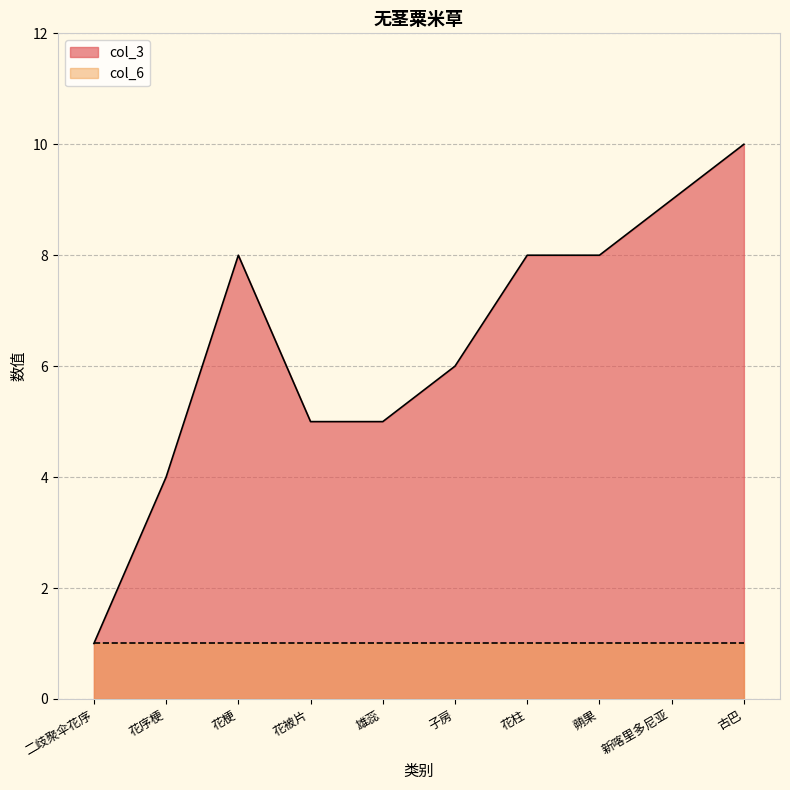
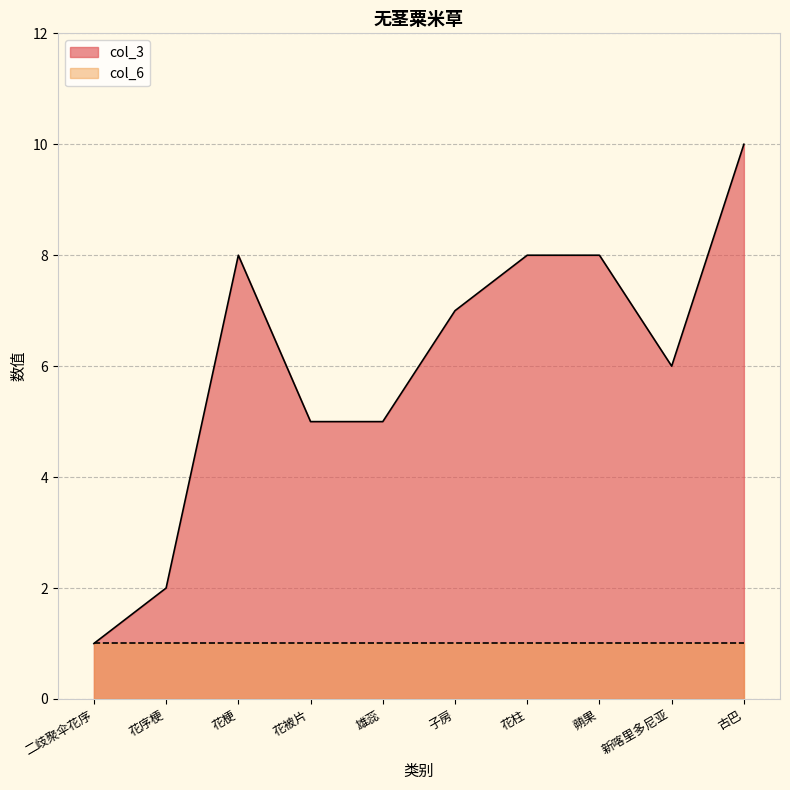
  {
    "col_3": {
-     "花序梗": 4,
+     "花序梗": 2,
      "花梗": 8,
      "花被片": 5,
      "雄蕊": 5,
-     "子房": 6,
+     "子房": 7,
      "花柱": 8,
      "蒴果": 8,
-     "新喀里多尼亚": 9,
+     "新喀里多尼亚": 6,
      "古巴": 10
    },
    "col_6": {
      "花序梗": 1,
      "花梗": 1,
      "花被片": 1,
      "雄蕊": 1,
      "子房": 1,
      "花柱": 1,
      "蒴果": 1,
      "新喀里多尼亚": 1,
      "古巴": 1
    }
  }
